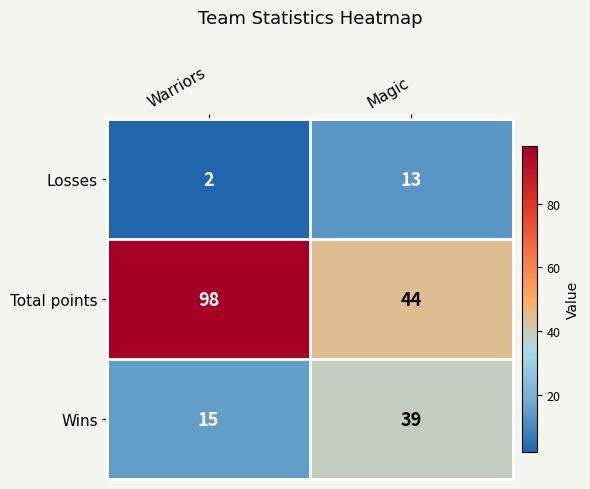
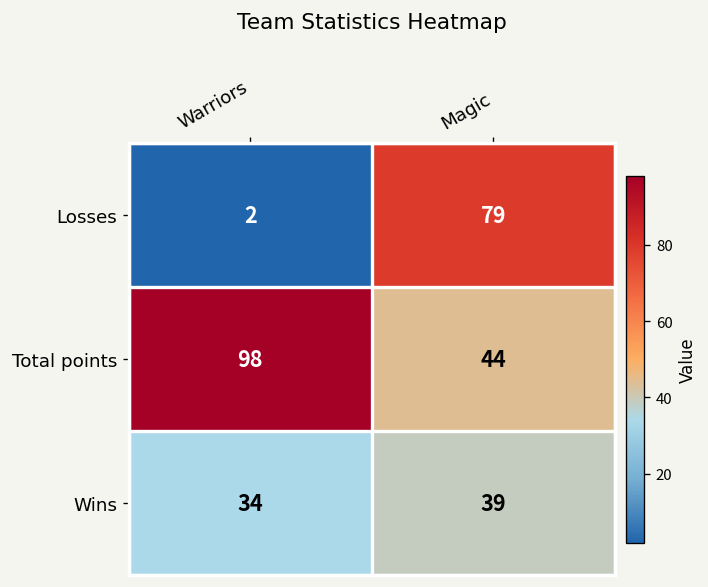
  {
    "Losses": {
      "Warriors": 2,
-     "Magic": 13
+     "Magic": 79
    },
    "Total points": {
      "Warriors": 98,
      "Magic": 44
    },
    "Wins": {
-     "Warriors": 15,
+     "Warriors": 34,
      "Magic": 39
    }
  }
